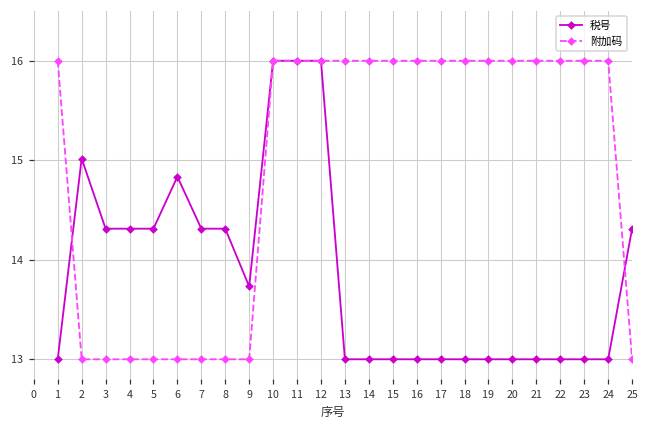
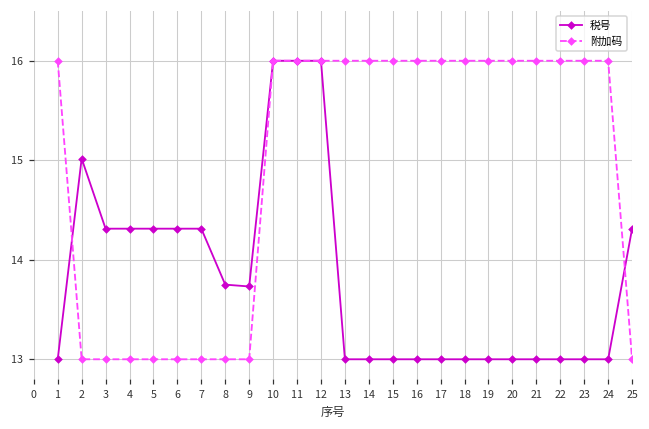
  {
    "税号": {
      "1": 13.0,
      "2": 15.0,
      "3": 14.3,
      "4": 14.3,
      "5": 14.3,
-     "6": 14.8,
+     "6": 14.3,
      "7": 14.3,
-     "8": 14.3,
+     "8": 13.8,
      "9": 13.7,
      "13": 13.0,
      "14": 13.0,
      "15": 13.0,
      "16": 13.0,
      "17": 13.0,
      "18": 13.0,
      "19": 13.0,
      "20": 13.0,
      "21": 13.0,
      "22": 13.0,
      "23": 13.0,
      "24": 13.0,
      "25": 14.3
    },
    "附加码": {
      "1": 16.0,
      "2": 13.0,
      "3": 13.0,
      "4": 13.0,
      "5": 13.0,
      "6": 13.0,
      "7": 13.0,
      "8": 13.0,
      "9": 13.0,
      "13": 16.0,
      "14": 16.0,
      "15": 16.0,
      "16": 16.0,
      "17": 16.0,
      "18": 16.0,
      "19": 16.0,
      "20": 16.0,
      "21": 16.0,
      "22": 16.0,
      "23": 16.0,
      "24": 16.0,
      "25": 13.0
    }
  }
